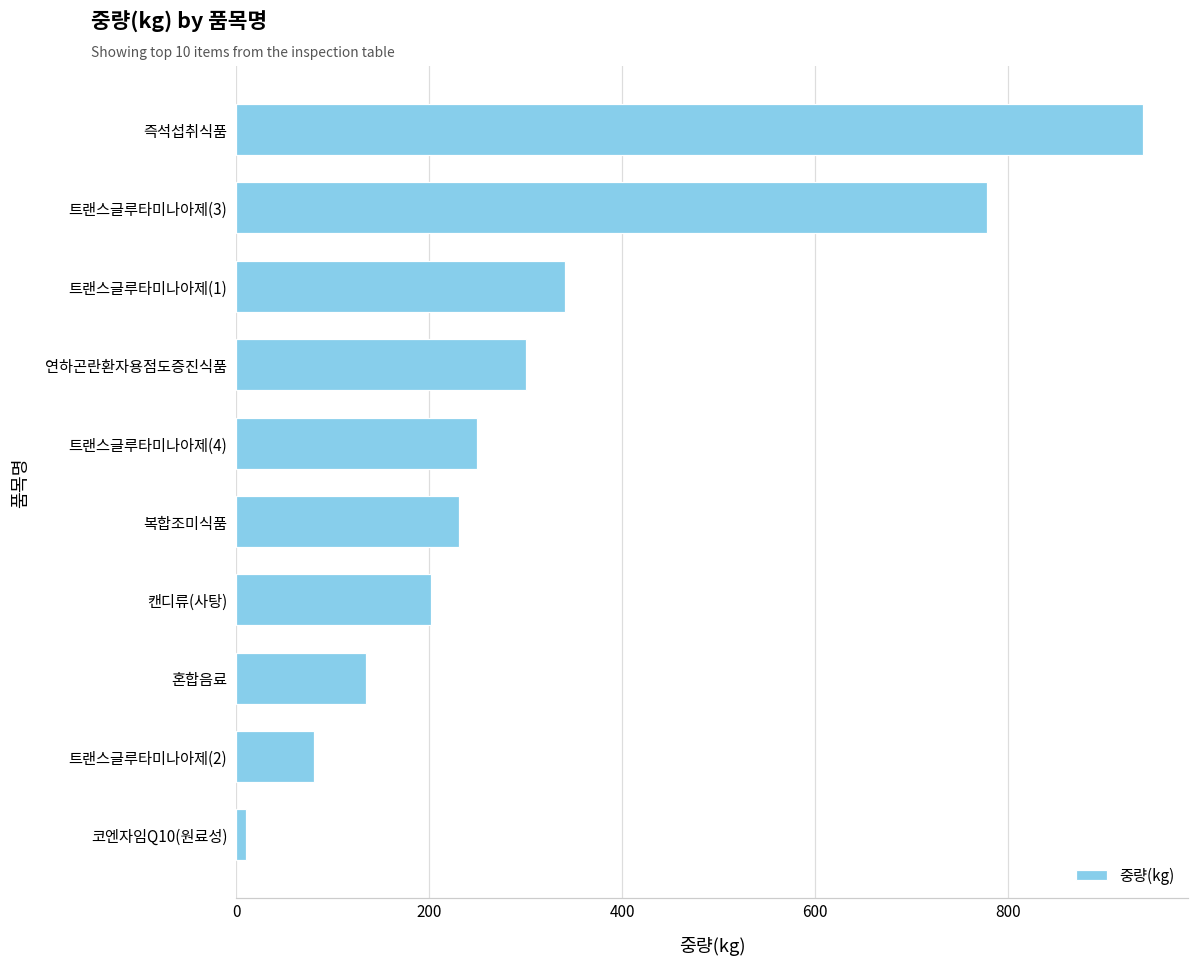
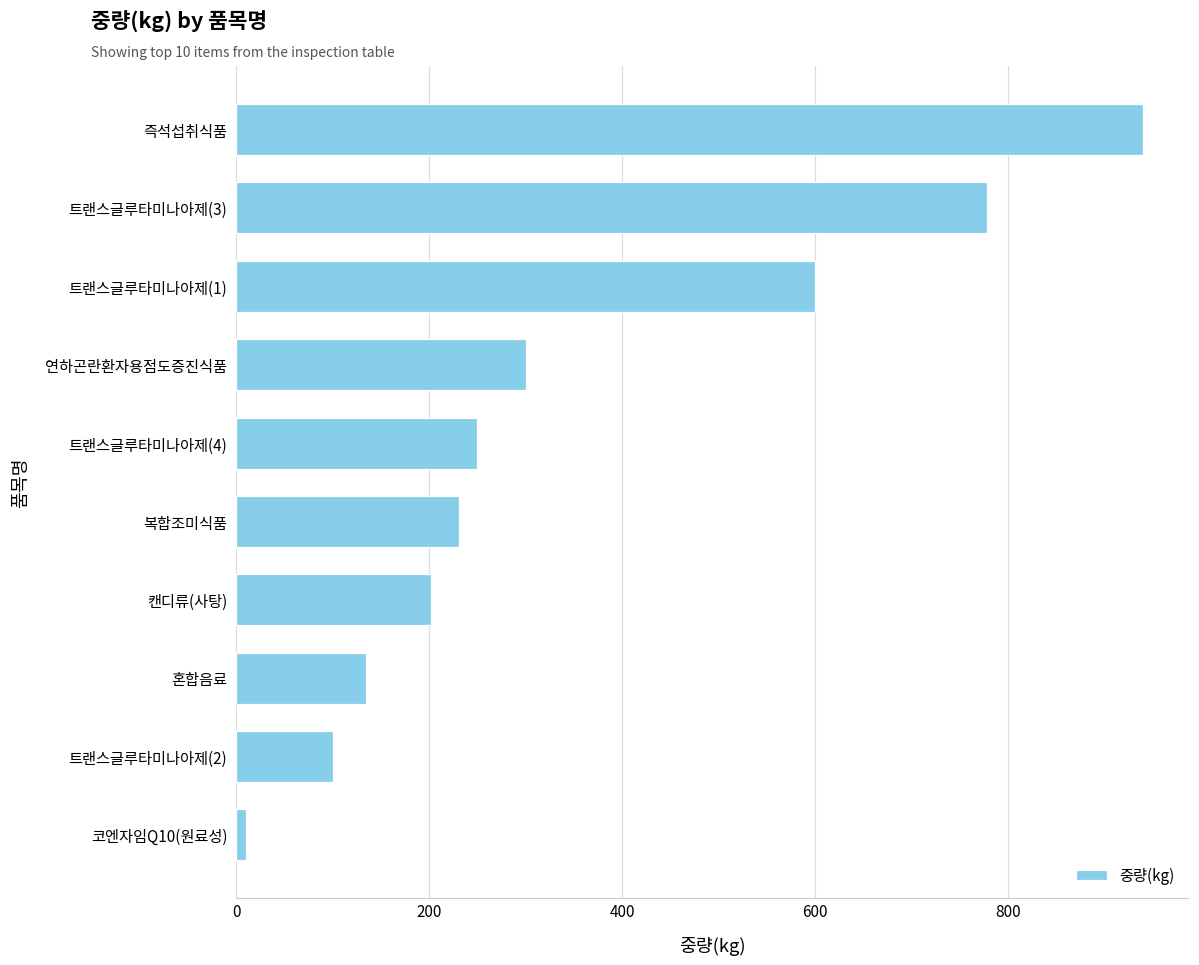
  {
    "즉석섭취식품": 940,
    "트랜스글루타미나아제(3)": 780,
-   "트랜스글루타미나아제(1)": 340,
+   "트랜스글루타미나아제(1)": 600,
    "연하곤란환자용점도증진식품": 300,
    "트랜스글루타미나아제(4)": 250,
    "복합조미식품": 230,
    "캔디류(사탕)": 200,
    "혼합음료": 130,
-   "트랜스글루타미나아제(2)": 80,
+   "트랜스글루타미나아제(2)": 100,
    "코엔자임Q10(원료성)": 10
  }
